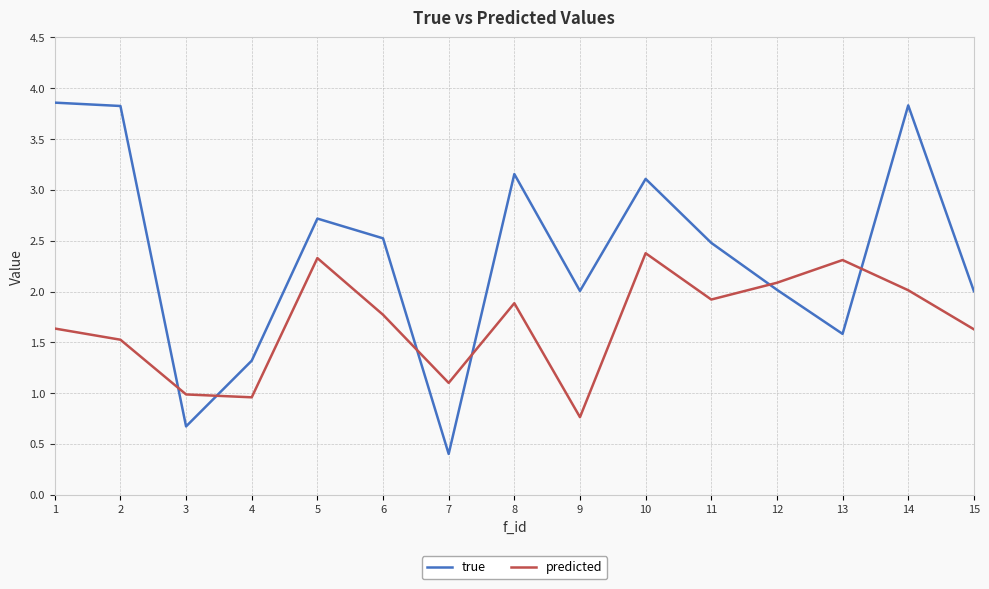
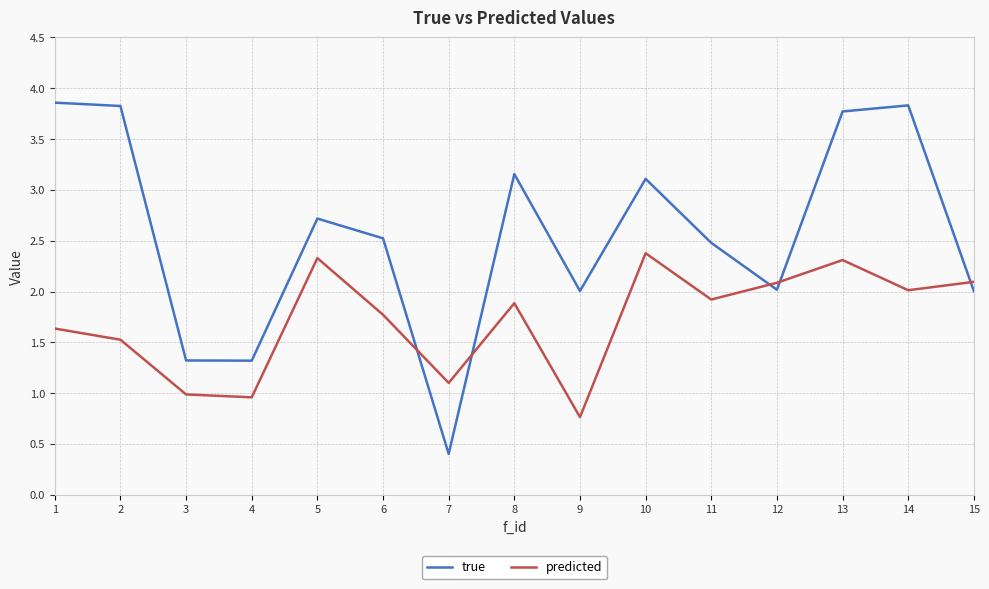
  {
    "true": {
      "1": 3.86,
      "2": 3.83,
-     "3": 0.67,
+     "3": 1.32,
      "4": 1.32,
      "5": 2.72,
      "6": 2.52,
      "7": 0.40,
      "8": 3.16,
      "9": 2.01,
      "10": 3.11,
      "11": 2.48,
      "12": 2.02,
-     "13": 1.58,
+     "13": 3.77,
      "14": 3.83,
      "15": 2.00
    },
    "predicted": {
      "1": 1.64,
      "2": 1.53,
      "3": 0.99,
      "4": 0.96,
      "5": 2.33,
      "6": 1.77,
      "7": 1.10,
      "8": 1.89,
      "9": 0.76,
      "10": 2.38,
      "11": 1.92,
      "12": 2.09,
      "13": 2.31,
      "14": 2.01,
-     "15": 1.63
+     "15": 2.10
    }
  }
